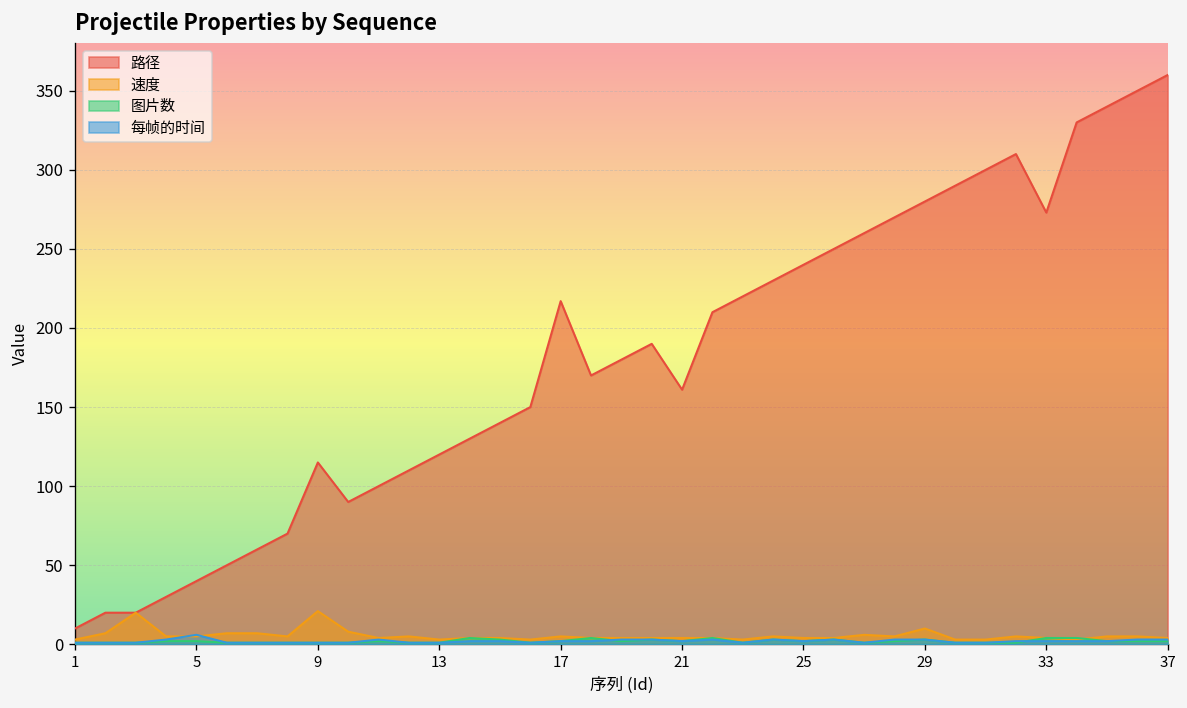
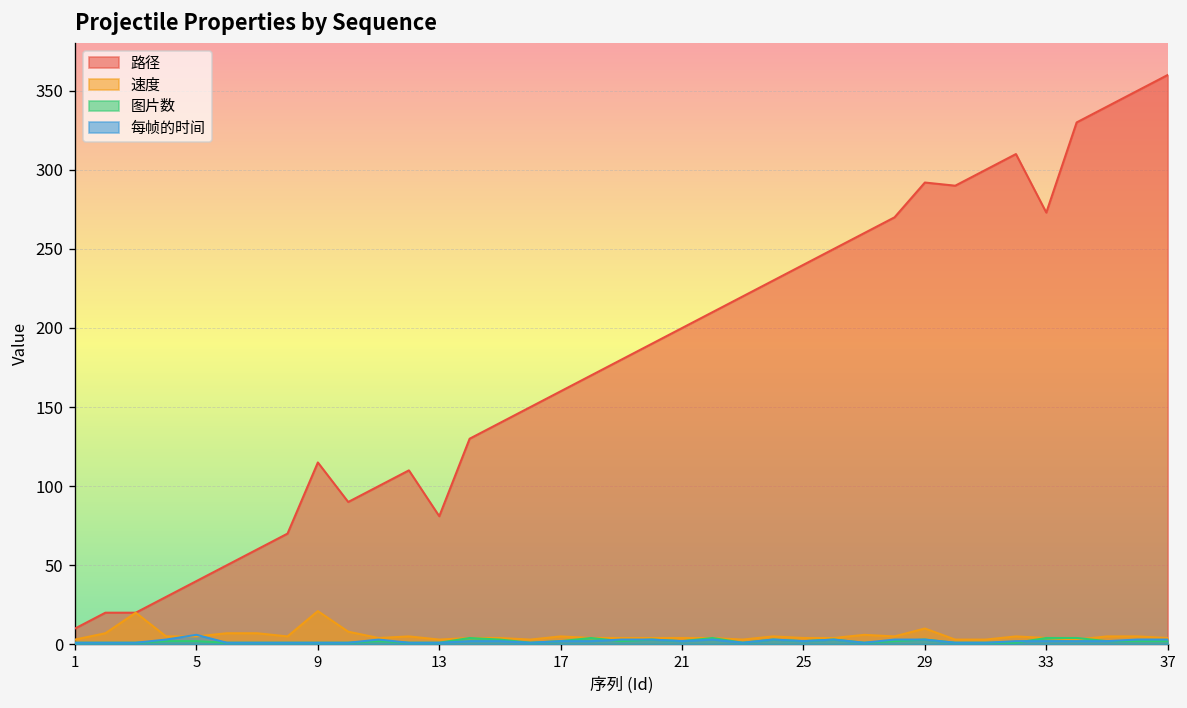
  {
    "路径": {
      "1": 10,
      "5": 40,
      "9": 115,
-     "13": 120,
-     "17": 217,
-     "21": 161,
+     "13": 81,
+     "17": 160,
+     "21": 200,
      "25": 240,
-     "29": 280,
+     "29": 292,
      "33": 273,
      "37": 360
    },
    "速度": {
      "1": 3,
      "9": 21,
      "13": 3,
      "17": 5,
      "21": 4,
      "25": 4,
      "29": 10
    },
    "图片数": {
      "5": 2
    },
    "每帧的时间": {
      "33": 2
    }
  }
